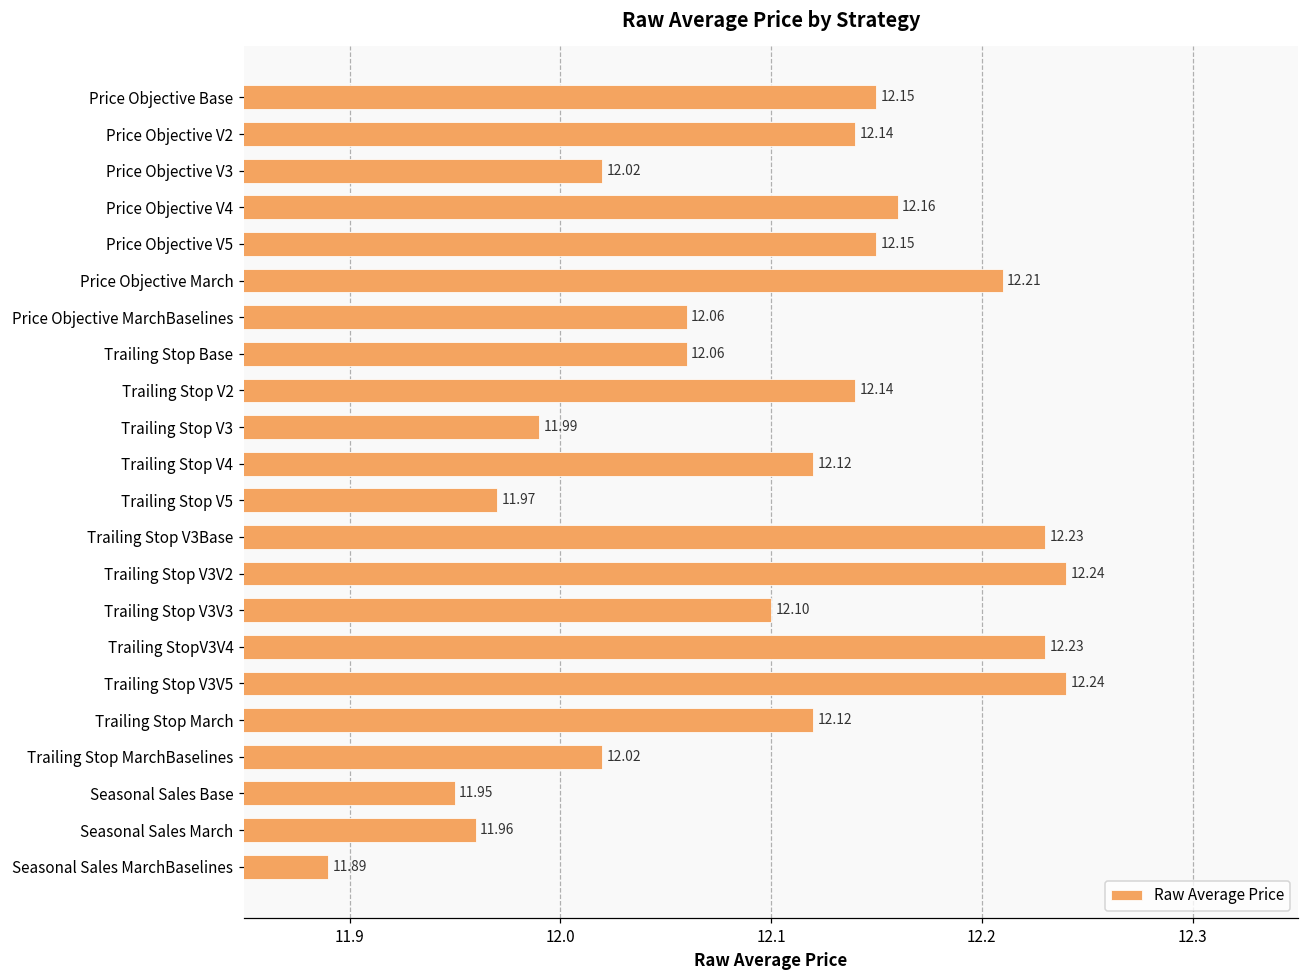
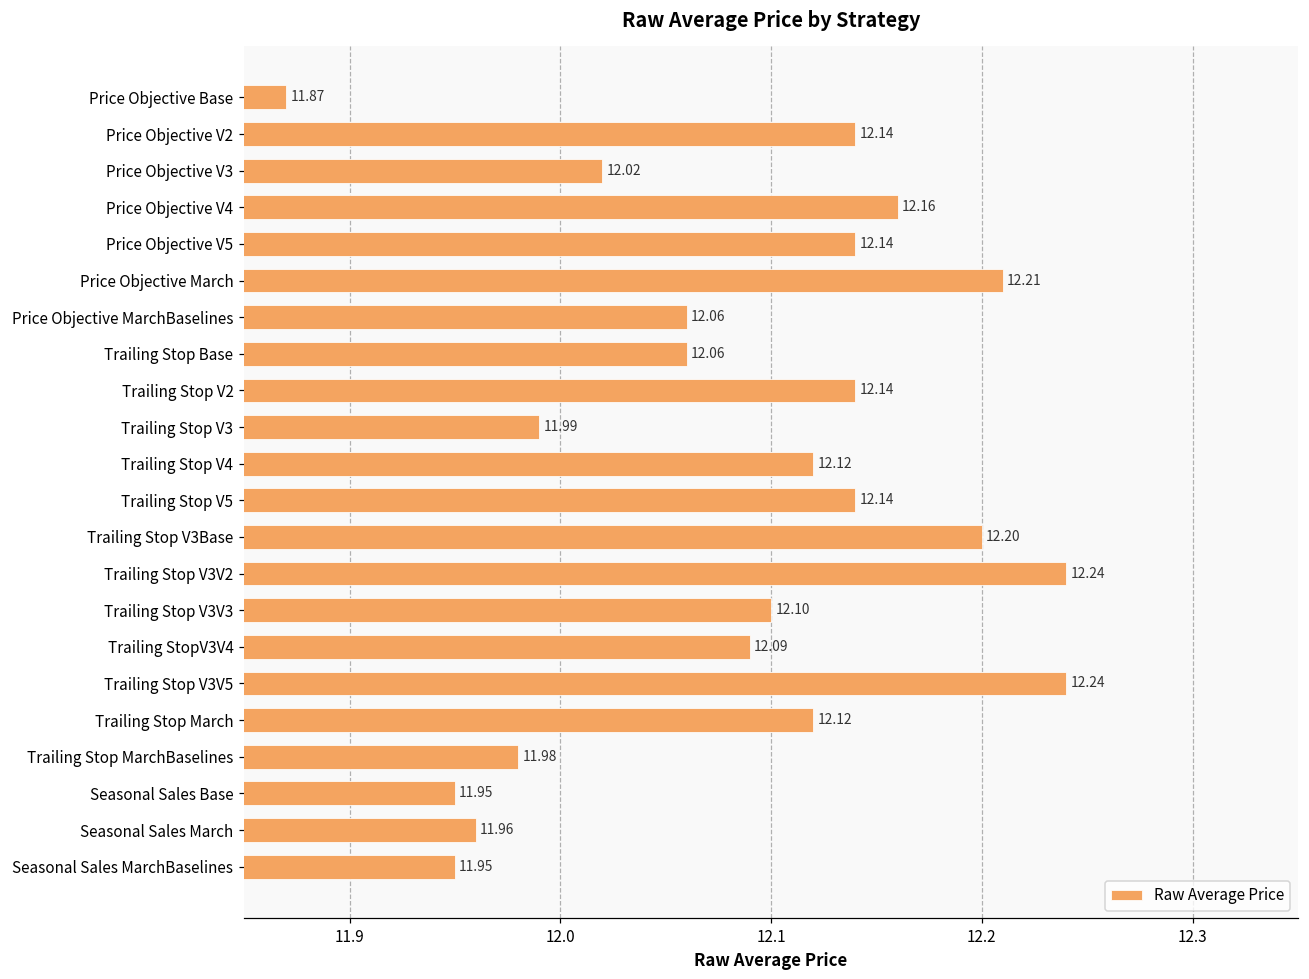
  {
-   "Price Objective Base": 12.15,
+   "Price Objective Base": 11.87,
    "Price Objective V2": 12.14,
    "Price Objective V3": 12.02,
    "Price Objective V4": 12.16,
-   "Price Objective V5": 12.15,
+   "Price Objective V5": 12.14,
    "Price Objective March": 12.21,
    "Price Objective MarchBaselines": 12.06,
    "Trailing Stop Base": 12.06,
    "Trailing Stop V2": 12.14,
    "Trailing Stop V3": 11.99,
    "Trailing Stop V4": 12.12,
-   "Trailing Stop V5": 11.97,
-   "Trailing Stop V3Base": 12.23,
+   "Trailing Stop V5": 12.14,
+   "Trailing Stop V3Base": 12.20,
    "Trailing Stop V3V2": 12.24,
    "Trailing Stop V3V3": 12.10,
-   "Trailing StopV3V4": 12.23,
+   "Trailing StopV3V4": 12.09,
    "Trailing Stop V3V5": 12.24,
    "Trailing Stop March": 12.12,
-   "Trailing Stop MarchBaselines": 12.02,
+   "Trailing Stop MarchBaselines": 11.98,
    "Seasonal Sales Base": 11.95,
    "Seasonal Sales March": 11.96,
-   "Seasonal Sales MarchBaselines": 11.89
+   "Seasonal Sales MarchBaselines": 11.95
  }
